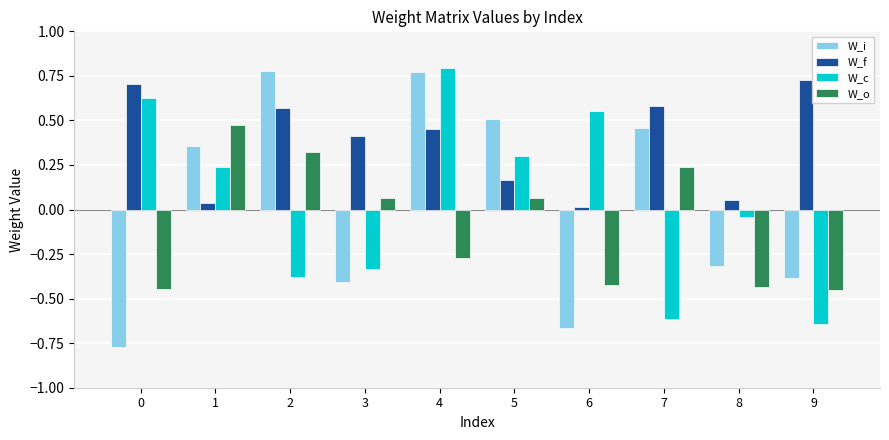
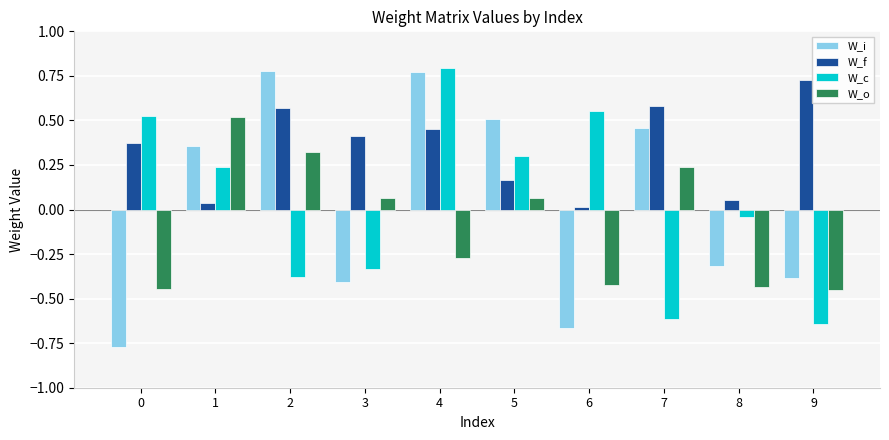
  {
    "W_i": {
      "0": -0.77,
      "1": 0.36,
      "2": 0.78,
      "3": -0.41,
      "4": 0.77,
      "5": 0.51,
      "6": -0.66,
      "7": 0.46,
      "8": -0.32,
      "9": -0.38
    },
    "W_f": {
-     "0": 0.70,
+     "0": 0.37,
      "1": 0.04,
      "2": 0.57,
      "3": 0.41,
      "4": 0.45,
      "5": 0.17,
      "6": 0.01,
      "7": 0.58,
      "8": 0.05,
      "9": 0.73
    },
    "W_c": {
-     "0": 0.63,
+     "0": 0.53,
      "1": 0.24,
      "2": -0.38,
      "3": -0.33,
      "4": 0.79,
      "5": 0.30,
      "6": 0.55,
      "7": -0.61,
      "8": -0.04,
      "9": -0.64
    },
    "W_o": {
      "0": -0.45,
-     "1": 0.47,
+     "1": 0.52,
      "2": 0.32,
      "3": 0.07,
      "4": -0.27,
      "5": 0.06,
      "6": -0.42,
      "7": 0.24,
      "8": -0.44,
      "9": -0.45
    }
  }
